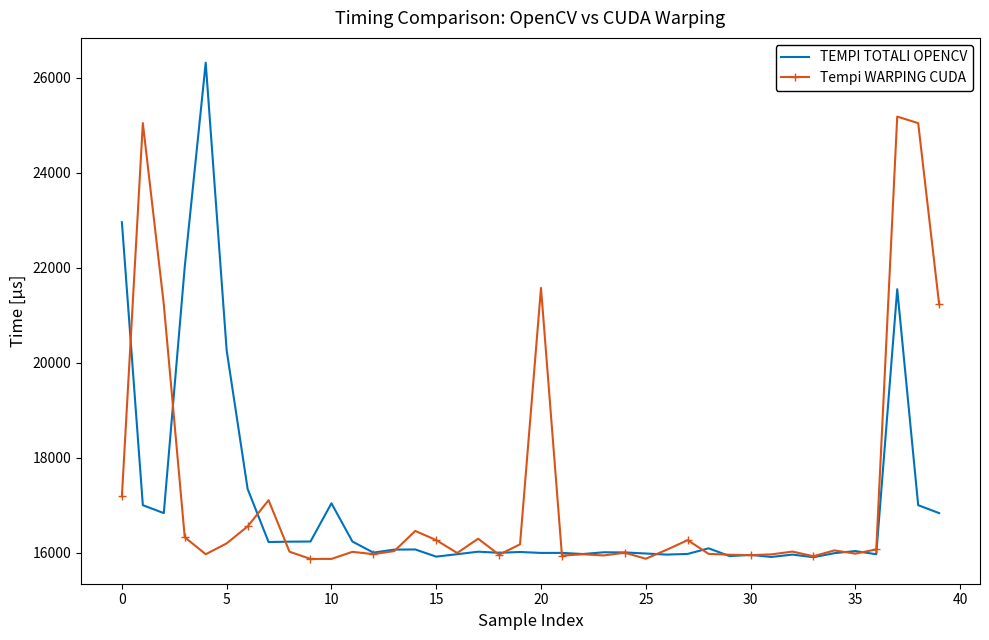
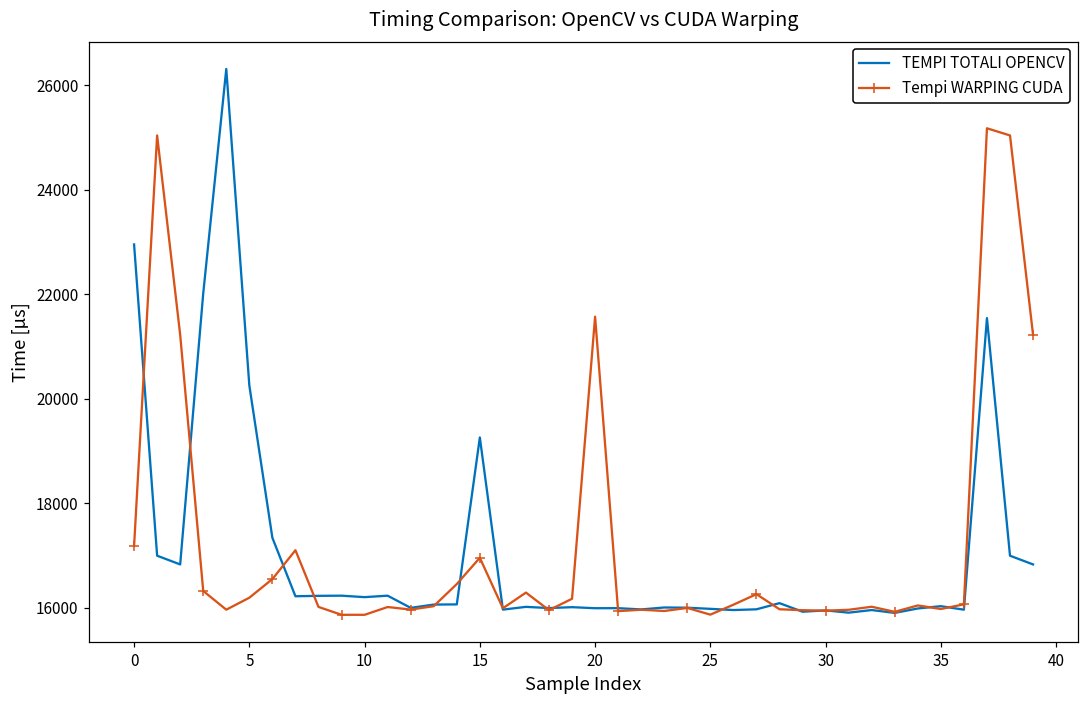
  {
    "TEMPI TOTALI OPENCV": {
      "0": 23000,
      "5": 20300,
-     "10": 17000,
-     "15": 15900,
+     "10": 16200,
+     "15": 19300,
      "20": 16000,
      "25": 16000
    },
    "Tempi WARPING CUDA": {
      "0": 17200,
      "5": 16200,
      "10": 15900,
-     "15": 16300,
+     "15": 17000,
      "20": 21600,
      "25": 15900
    }
  }
